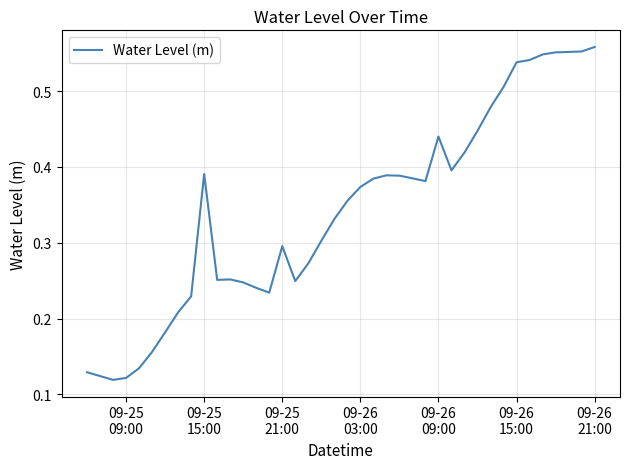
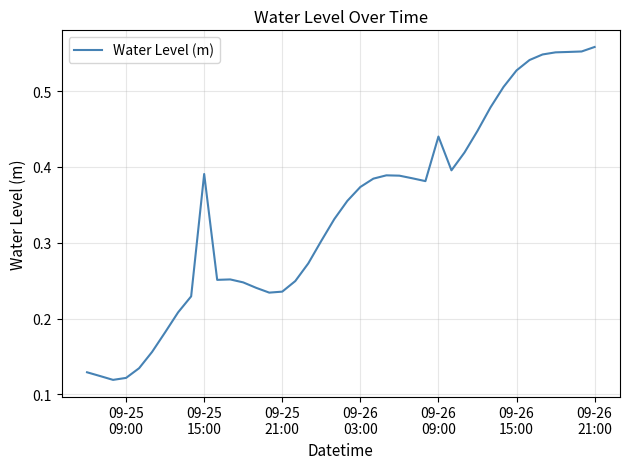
  {
    "09-25 09:00": 0.12,
    "09-25 15:00": 0.39,
-   "09-25 21:00": 0.30,
+   "09-25 21:00": 0.24,
    "09-26 03:00": 0.37,
    "09-26 09:00": 0.44,
-   "09-26 15:00": 0.54,
+   "09-26 15:00": 0.53,
    "09-26 21:00": 0.56
  }
